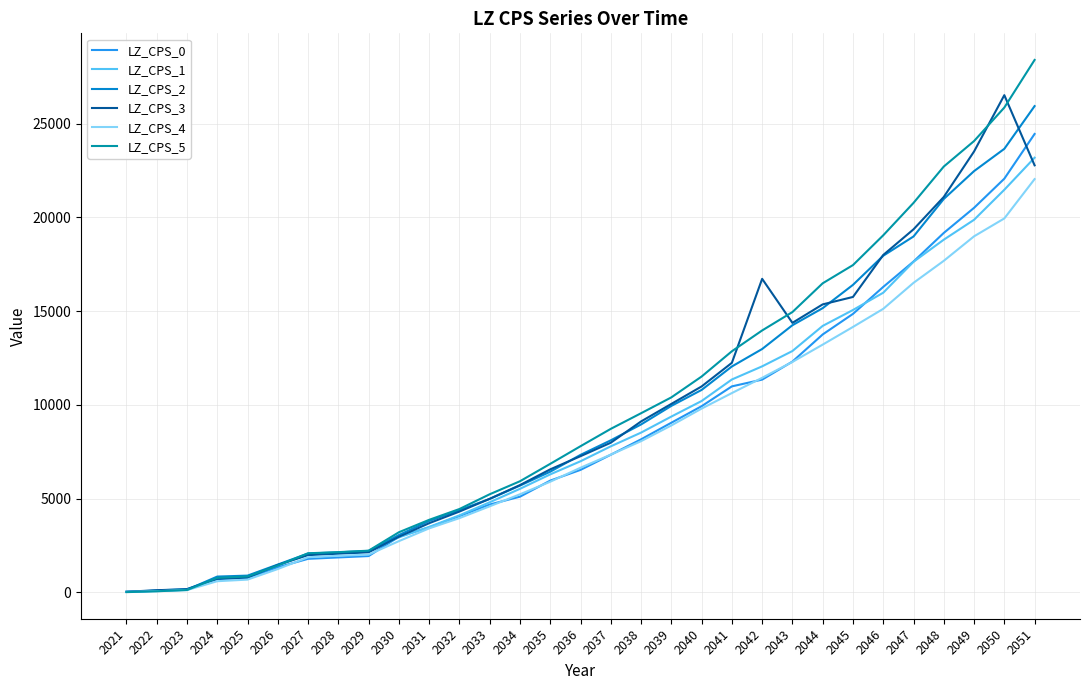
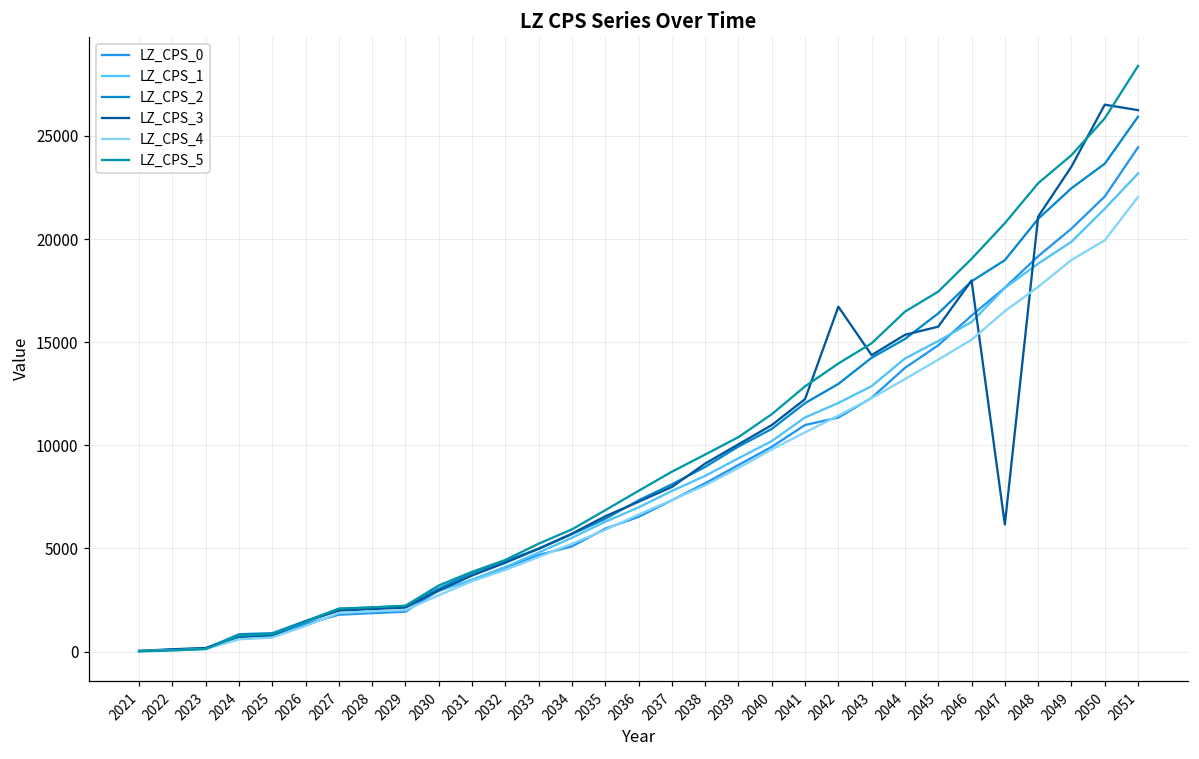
  {
    "LZ_CPS_3": {
      "2038": 9100,
      "2040": 11000,
      "2041": 12200,
      "2042": 16700,
      "2044": 15400,
      "2045": 15800,
-     "2047": 19400,
+     "2047": 6200,
      "2049": 23500,
      "2050": 26500,
-     "2051": 22800
+     "2051": 26200
    }
  }
